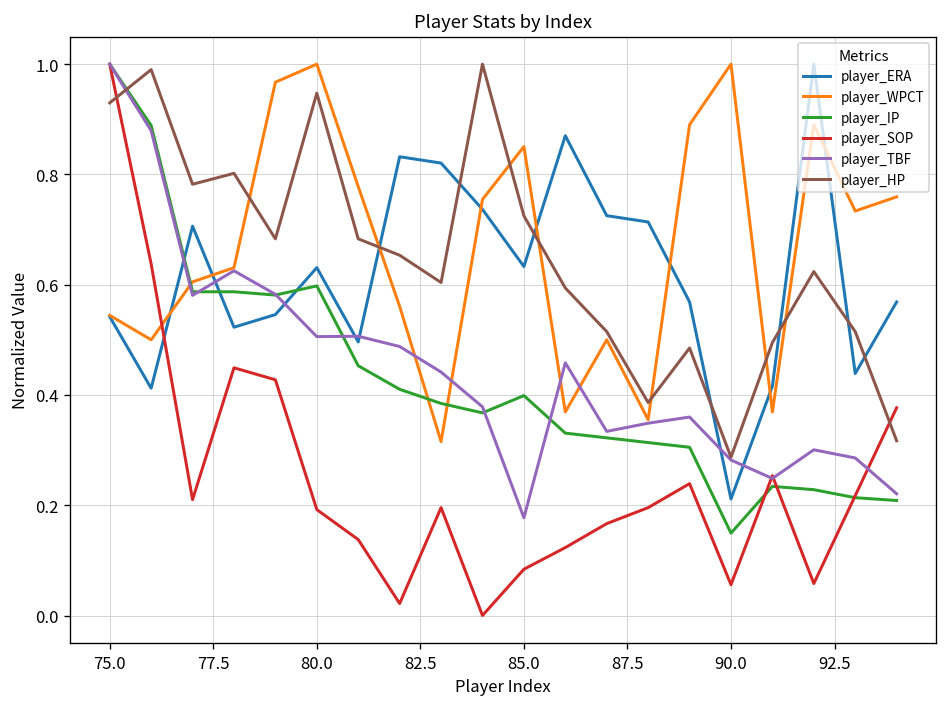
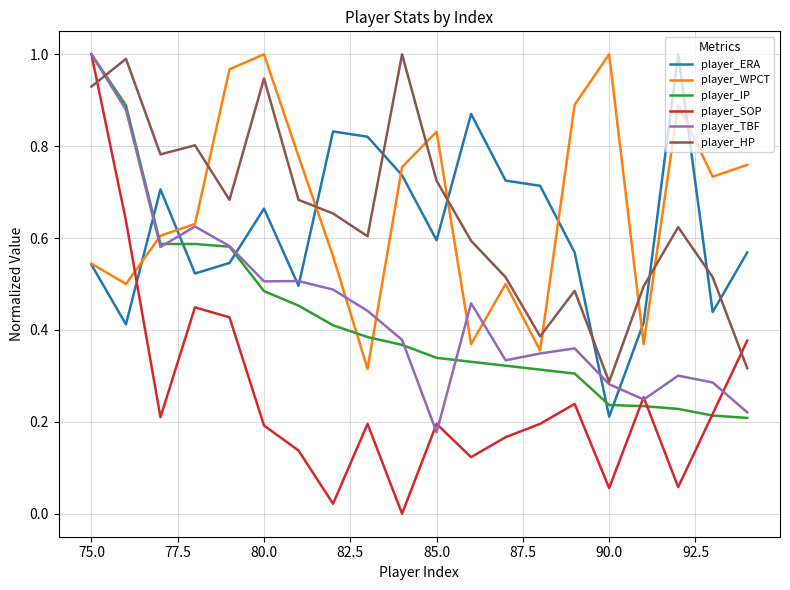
  {
    "player_ERA": {
-     "80.0": 0.63,
-     "85.0": 0.63,
+     "80.0": 0.66,
+     "85.0": 0.60,
      "90.0": 0.21
    },
    "player_WPCT": {
      "80.0": 1.00,
-     "85.0": 0.85,
+     "85.0": 0.83,
      "90.0": 1.00
    },
    "player_IP": {
-     "80.0": 0.60,
-     "85.0": 0.40,
-     "90.0": 0.15
+     "80.0": 0.48,
+     "85.0": 0.34,
+     "90.0": 0.24
    },
    "player_SOP": {
      "80.0": 0.19,
-     "85.0": 0.08,
+     "85.0": 0.20,
      "90.0": 0.06
    },
    "player_TBF": {
      "80.0": 0.51,
      "85.0": 0.18
    },
    "player_HP": {
      "75.0": 0.93,
      "80.0": 0.95,
      "85.0": 0.72
    }
  }
